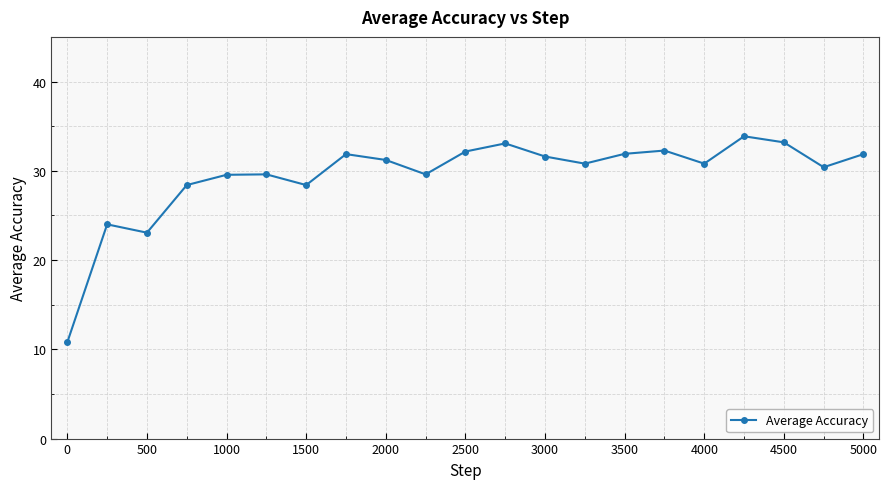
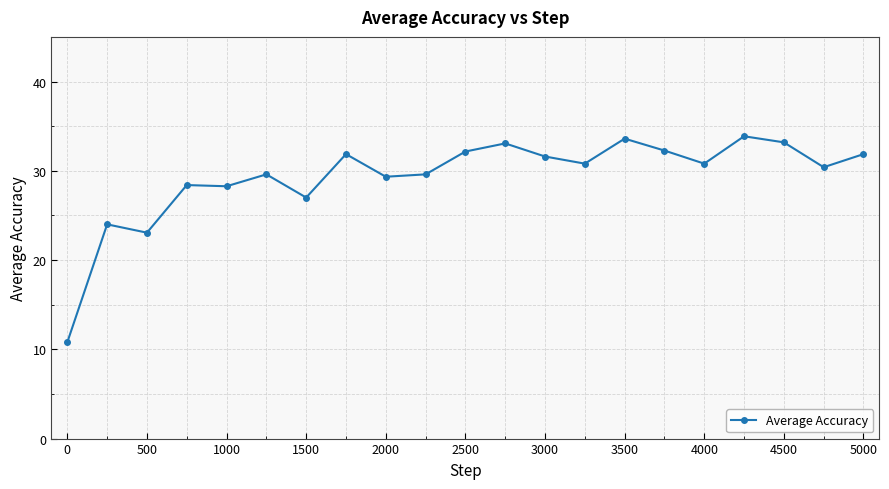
  {
    "0": 11,
    "500": 23,
-   "1000": 30,
-   "1500": 28,
-   "2000": 31,
+   "1000": 28,
+   "1500": 27,
+   "2000": 29,
    "2500": 32,
    "3000": 32,
-   "3500": 32,
+   "3500": 34,
    "4000": 31,
    "4500": 33,
    "5000": 32
  }
